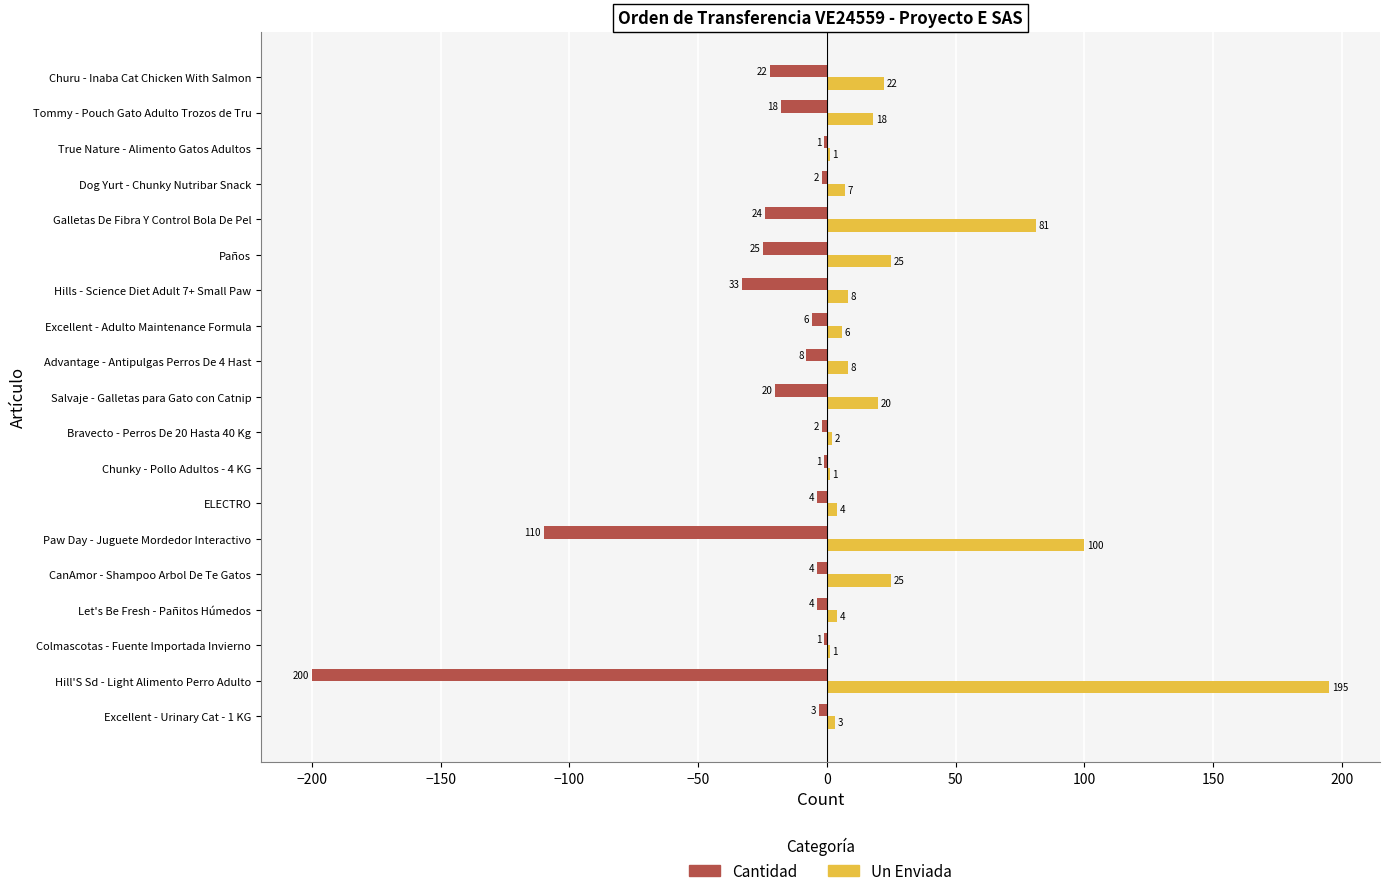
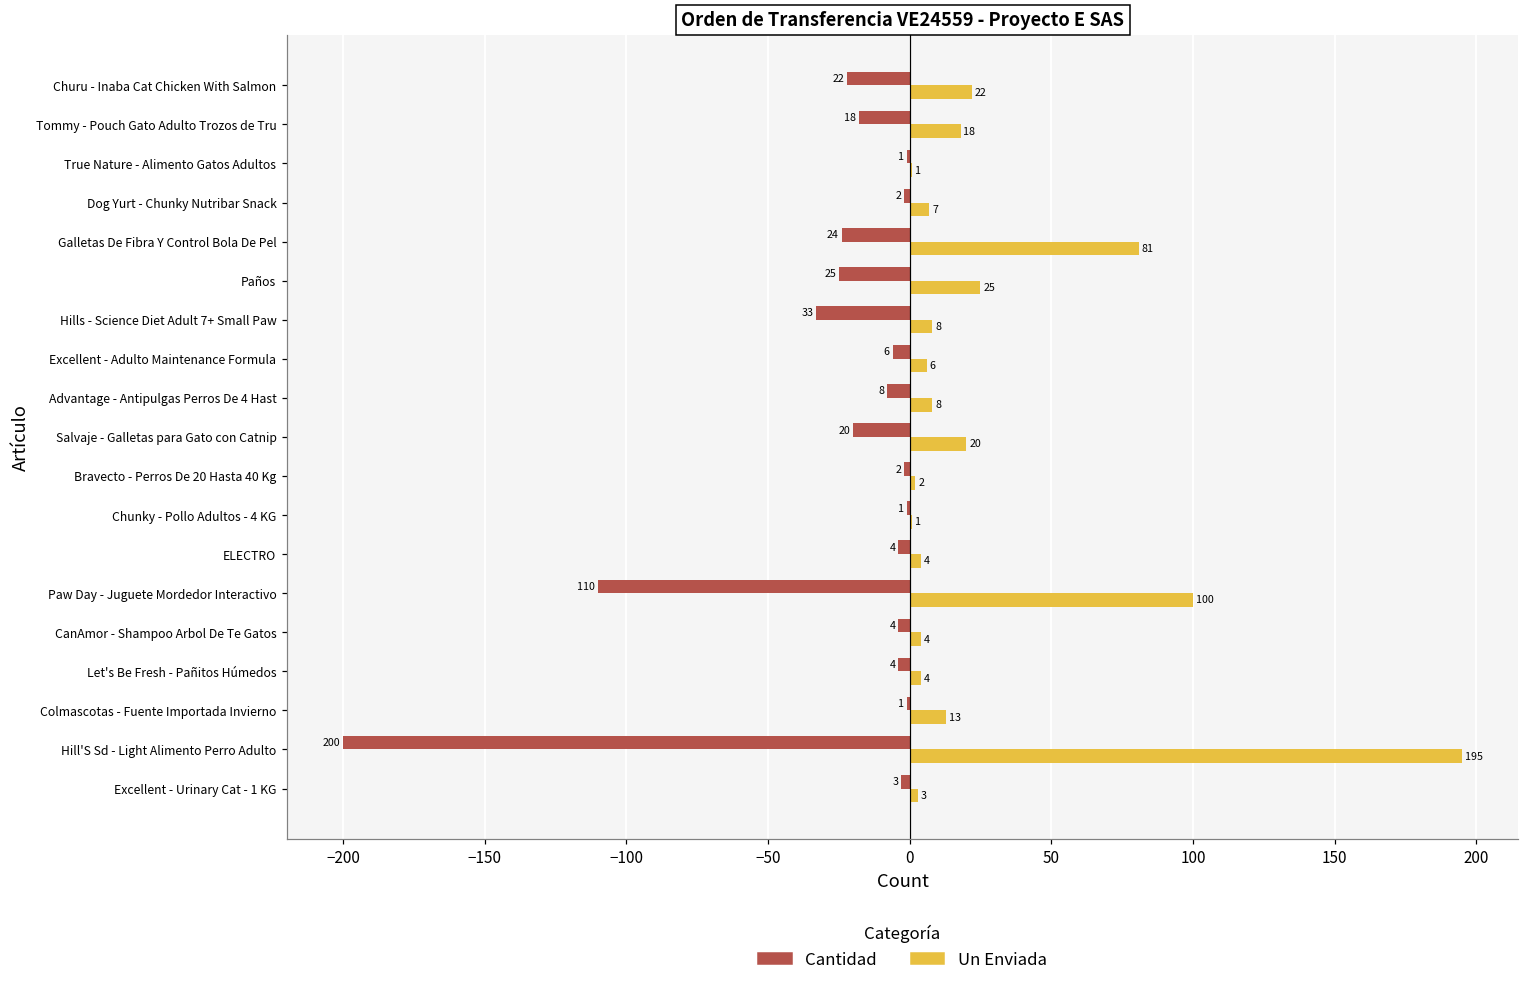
  {
    "Un Enviada": {
      "Churu - Inaba Cat Chicken With Salmon": 22,
      "Tommy - Pouch Gato Adulto Trozos de Tru": 18,
      "True Nature - Alimento Gatos Adultos": 1,
      "Dog Yurt - Chunky Nutribar Snack": 7,
      "Galletas De Fibra Y Control Bola De Pel": 81,
      "Paños": 25,
      "Hills - Science Diet Adult 7+ Small Paw": 8,
      "Excellent - Adulto Maintenance Formula": 6,
      "Advantage - Antipulgas Perros De 4 Hast": 8,
      "Salvaje - Galletas para Gato con Catnip": 20,
      "Bravecto - Perros De 20 Hasta 40 Kg": 2,
      "Chunky - Pollo Adultos - 4 KG": 1,
      "ELECTRO": 4,
      "Paw Day - Juguete Mordedor Interactivo": 100,
-     "CanAmor - Shampoo Arbol De Te Gatos": 25,
+     "CanAmor - Shampoo Arbol De Te Gatos": 4,
      "Let's Be Fresh - Pañitos Húmedos": 4,
-     "Colmascotas - Fuente Importada Invierno": 1,
+     "Colmascotas - Fuente Importada Invierno": 13,
      "Hill'S Sd - Light Alimento Perro Adulto": 195,
      "Excellent - Urinary Cat - 1 KG": 3
    }
  }
